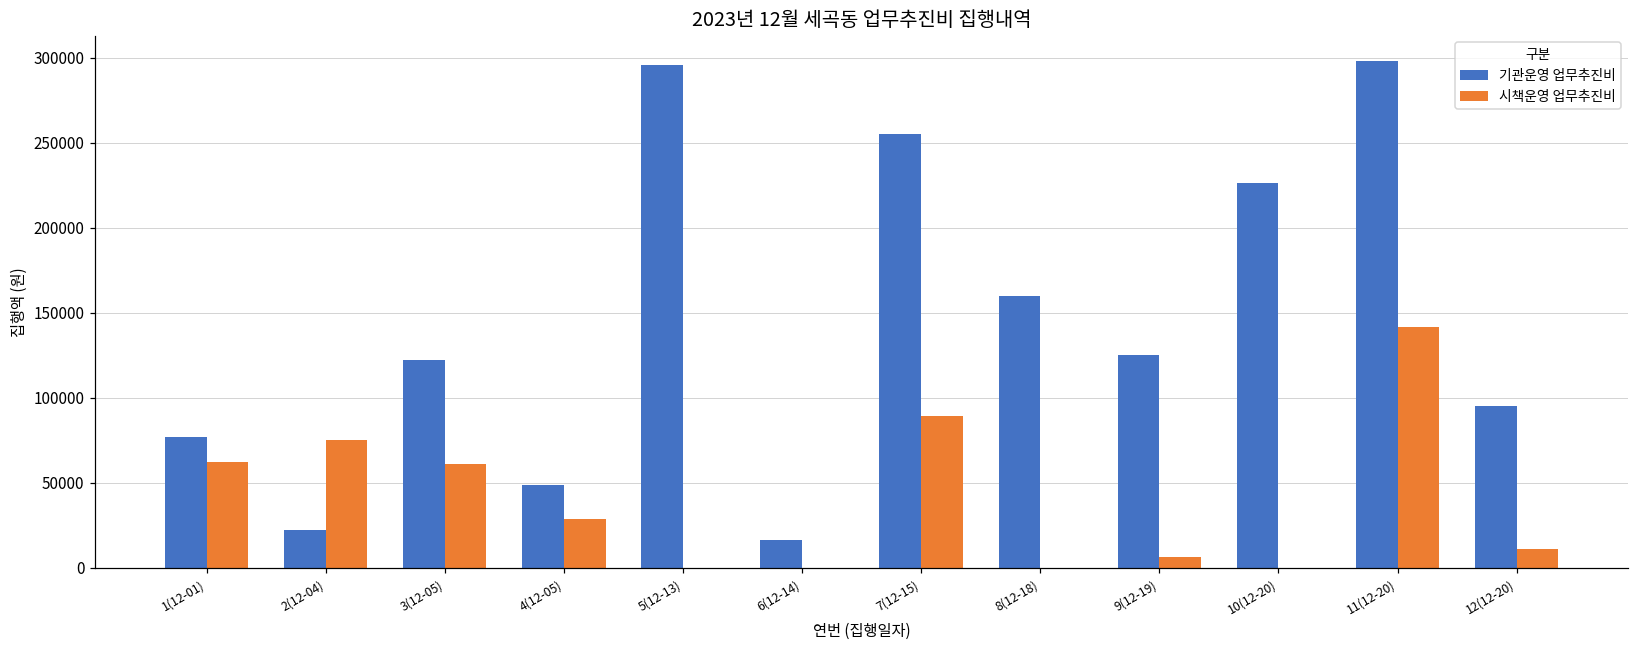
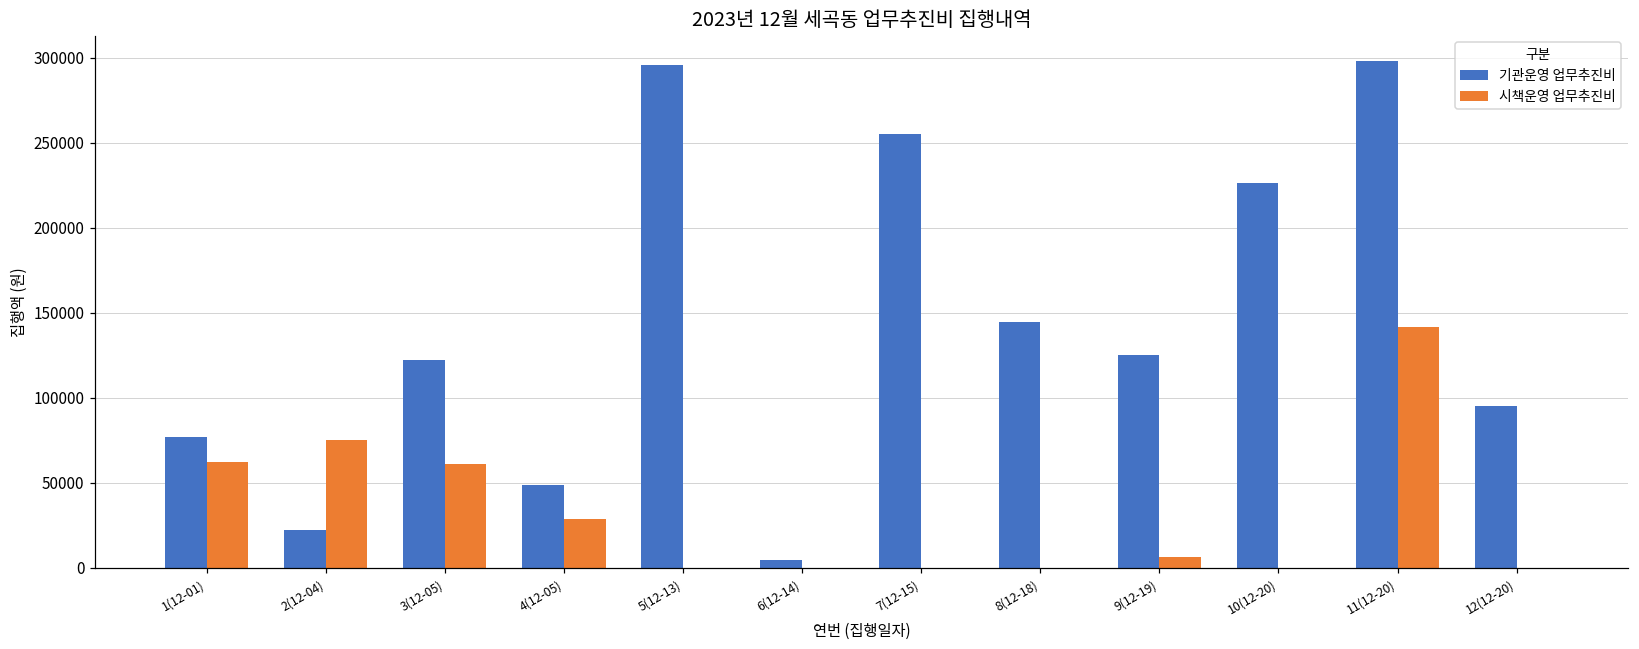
  {
    "기관운영 업무추진비": {
      "1(12-01)": 77000,
      "2(12-04)": 22000,
      "3(12-05)": 122000,
      "4(12-05)": 49000,
      "5(12-13)": 296000,
-     "6(12-14)": 17000,
+     "6(12-14)": 5000,
      "7(12-15)": 255000,
-     "8(12-18)": 160000,
+     "8(12-18)": 144000,
      "9(12-19)": 125000,
      "10(12-20)": 227000,
      "11(12-20)": 298000,
      "12(12-20)": 95000
    },
    "시책운영 업무추진비": {
      "1(12-01)": 62000,
      "2(12-04)": 75000,
      "3(12-05)": 61000,
      "4(12-05)": 29000,
      "5(12-13)": 0,
      "6(12-14)": 0,
-     "7(12-15)": 89000,
+     "7(12-15)": 0,
      "8(12-18)": 0,
      "9(12-19)": 7000,
      "10(12-20)": 0,
      "11(12-20)": 142000,
-     "12(12-20)": 11000
+     "12(12-20)": 0
    }
  }
